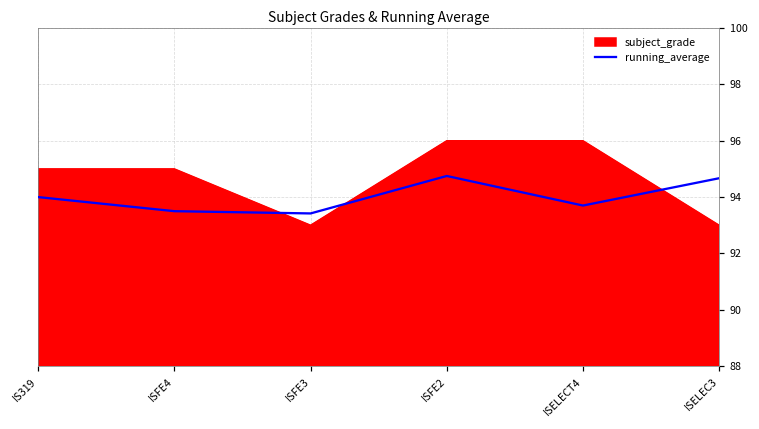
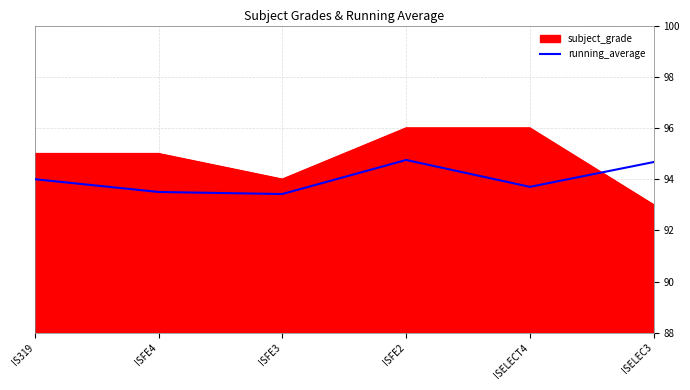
  {
    "subject_grade": {
      "IS319": 95,
      "ISFE4": 95,
-     "ISFE3": 93,
+     "ISFE3": 94,
      "ISFE2": 96,
      "ISELECT4": 96,
      "ISELEC3": 93
    },
    "running_average": {
      "IS319": 94,
      "ISFE4": 93.5,
      "ISFE3": 93.4,
      "ISFE2": 94.8,
      "ISELECT4": 93.7,
      "ISELEC3": 94.7
    }
  }
